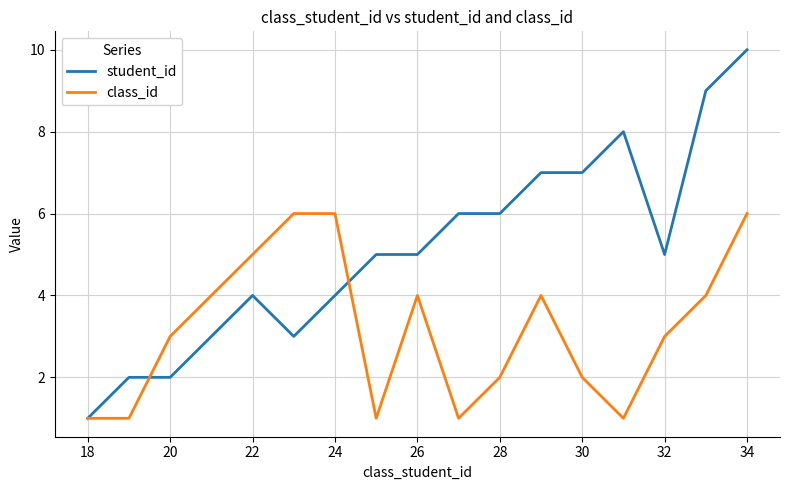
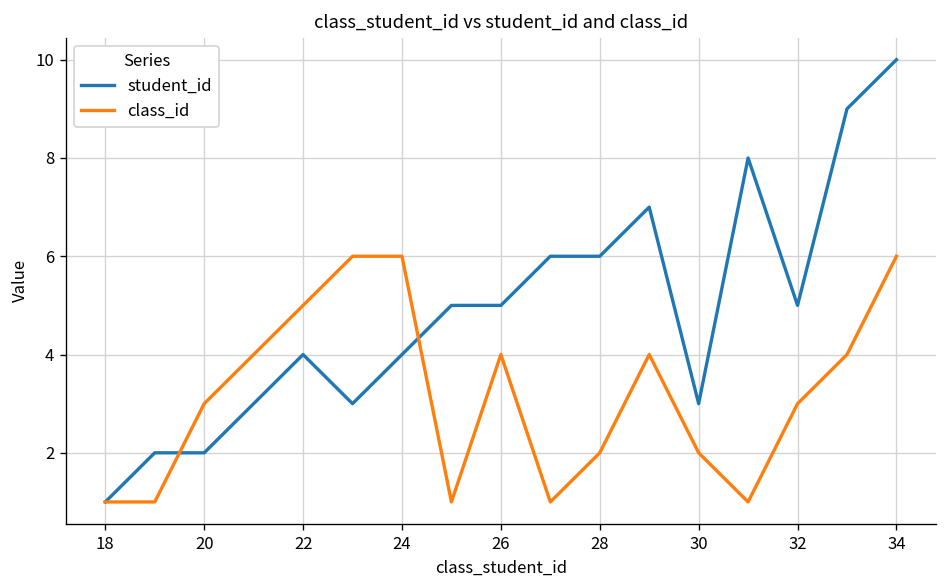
  {
    "student_id": {
      "20": 2,
      "22": 4,
      "24": 4,
      "26": 5,
      "28": 6,
-     "30": 7,
+     "30": 3,
      "32": 5,
      "34": 10
    },
    "class_id": {
      "20": 3,
      "22": 5,
      "24": 6,
      "26": 4,
      "28": 2,
      "30": 2,
      "32": 3,
      "34": 6
    }
  }
